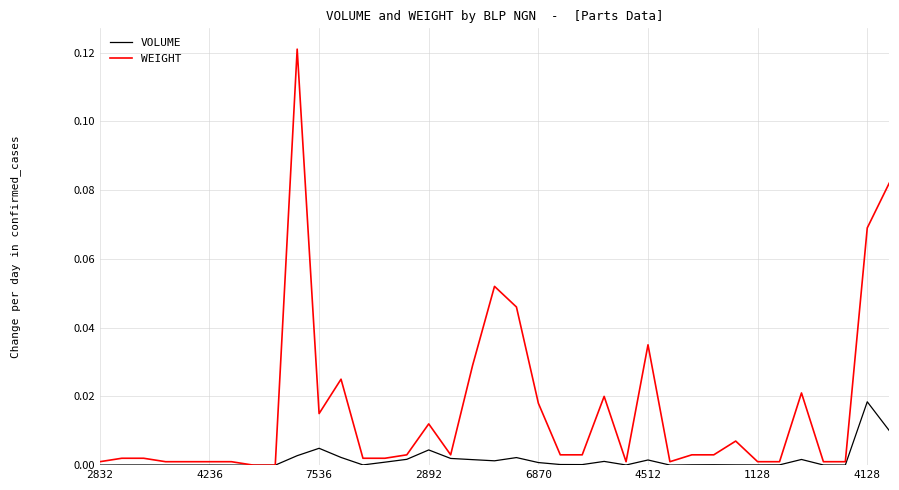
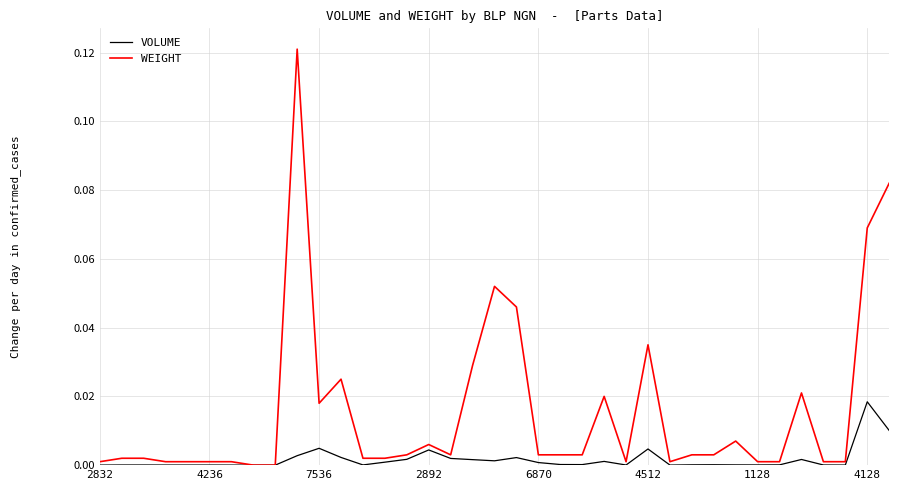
  {
    "VOLUME": {
      "2832": 0.000,
      "4236": 0.000,
      "7536": 0.005,
      "2892": 0.004,
      "6870": 0.001,
-     "4512": 0.002,
+     "4512": 0.005,
      "1128": 0.000,
      "4128": 0.018
    },
    "WEIGHT": {
      "2832": 0.001,
      "4236": 0.001,
-     "7536": 0.015,
-     "2892": 0.012,
-     "6870": 0.018,
+     "7536": 0.018,
+     "2892": 0.006,
+     "6870": 0.003,
      "4512": 0.035,
      "1128": 0.001,
      "4128": 0.069
    }
  }
